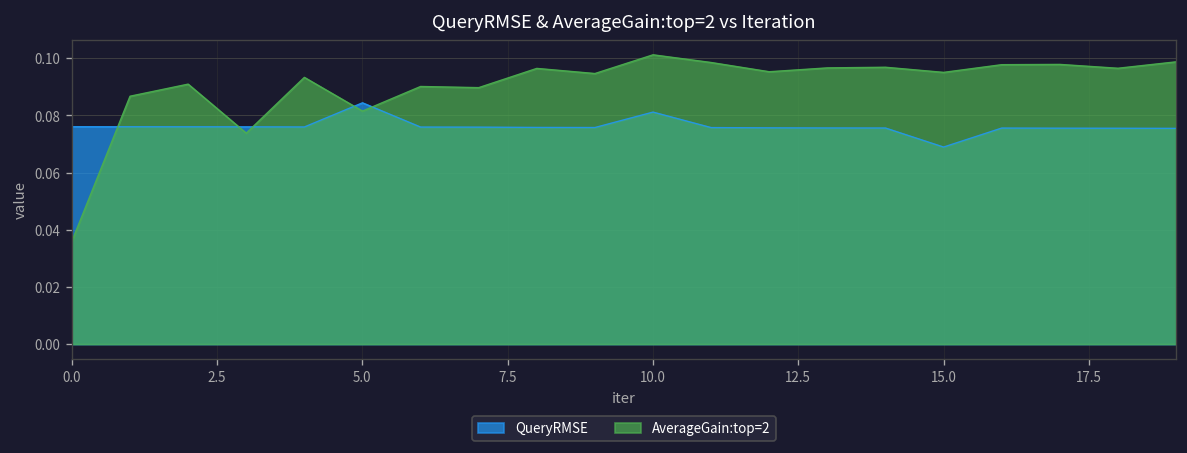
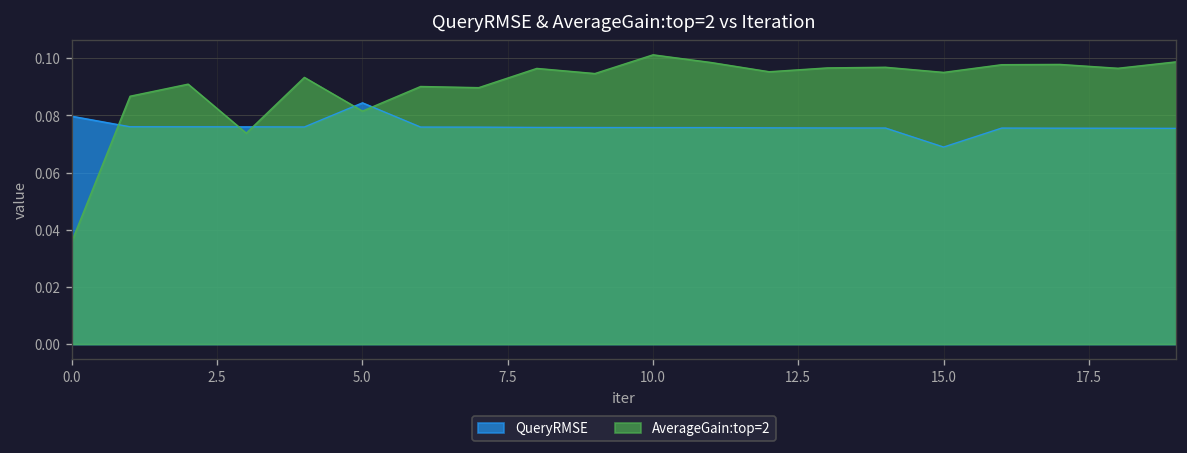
  {
    "QueryRMSE": {
-     "0.0": 0.076,
+     "0.0": 0.080,
      "5.0": 0.084,
-     "10.0": 0.081,
+     "10.0": 0.076,
      "15.0": 0.069
    },
    "AverageGain:top=2": {
      "0.0": 0.036,
      "5.0": 0.082,
      "10.0": 0.101,
      "15.0": 0.095
    }
  }
